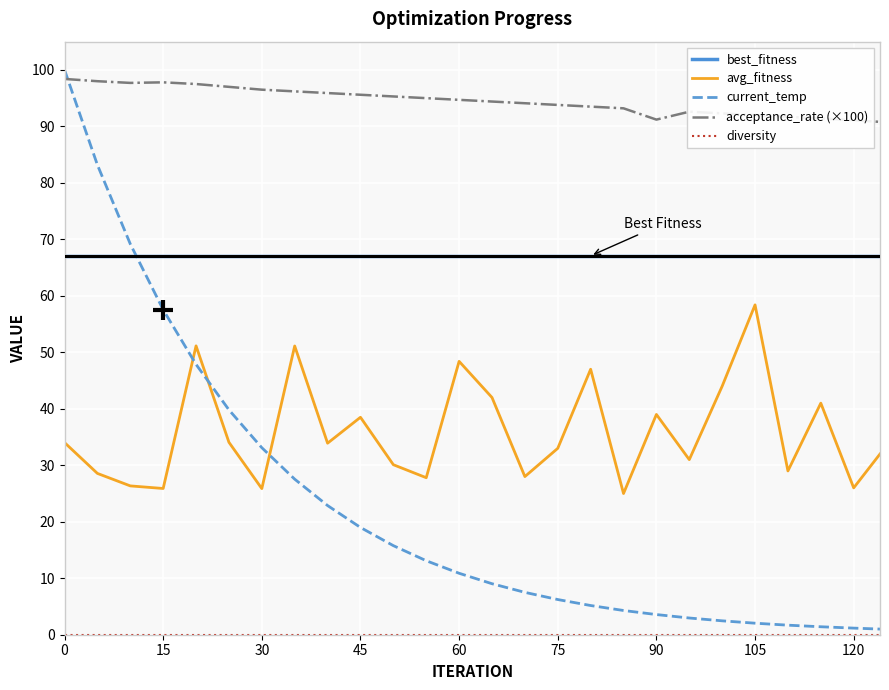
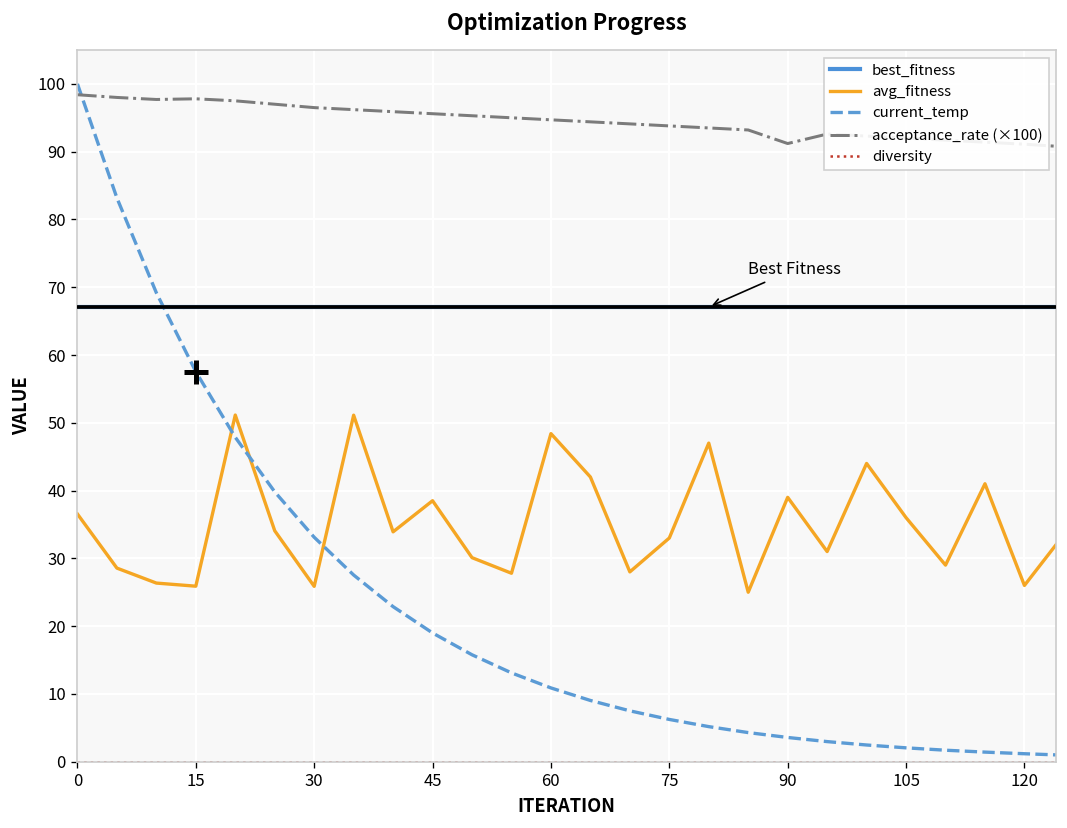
  {
    "avg_fitness": {
-     "0": 34,
+     "0": 37,
      "15": 26,
      "30": 26,
      "45": 39,
      "60": 48,
      "75": 33,
      "90": 39,
-     "105": 58,
+     "105": 36,
      "120": 26
    },
    "acceptance_rate (×100)": {
      "0": 98,
      "15": 98,
      "30": 97,
      "45": 96,
      "60": 95,
      "75": 94,
      "90": 91
    },
    "diversity": {
      "0": 0,
      "15": 0,
      "30": 0,
      "45": 0,
      "60": 0,
      "75": 0,
      "90": 0,
      "105": 0,
      "120": 0
    }
  }
